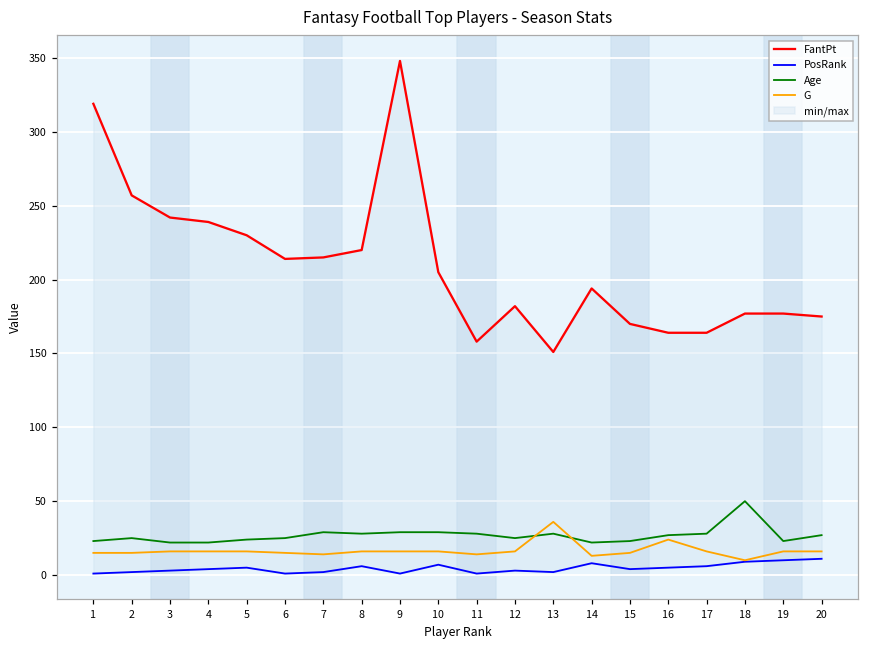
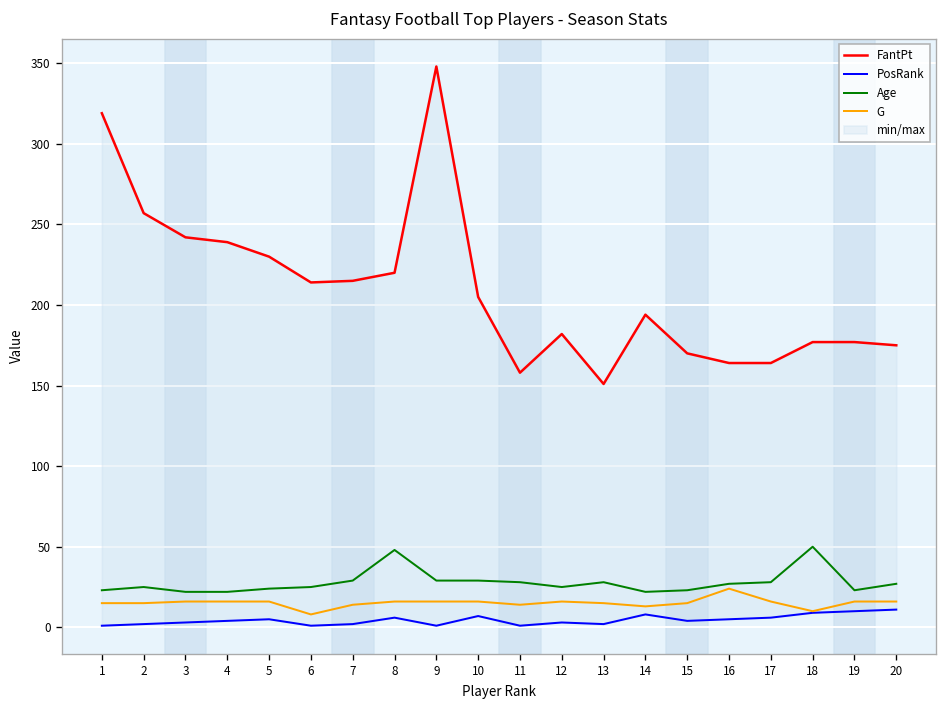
  {
    "min/max": {
      "1": 319,
      "2": 257,
      "3": 242,
      "4": 239,
      "5": 230,
      "6": 214,
      "7": 215,
      "8": 220,
      "9": 348,
      "10": 205,
      "11": 158,
      "12": 182,
      "13": 151,
      "14": 194,
      "15": 170,
      "16": 164,
      "17": 164,
      "18": 177,
      "19": 177,
      "20": 175
    },
    "PosRank": {
      "1": 1,
      "2": 2,
      "3": 3,
      "4": 4,
      "5": 5,
      "6": 1,
      "7": 2,
      "8": 6,
      "9": 1,
      "10": 7,
      "11": 1,
      "12": 3,
      "13": 2,
      "14": 8,
      "15": 4,
      "16": 5,
      "17": 6,
      "19": 10,
      "20": 11
    },
    "Age": {
      "1": 23,
      "2": 25,
      "3": 22,
      "4": 22,
      "5": 24,
      "6": 25,
      "7": 29,
-     "8": 28,
+     "8": 48,
      "9": 29,
      "10": 29,
      "11": 28,
      "12": 25,
      "13": 28,
      "14": 22,
      "15": 23,
      "16": 27,
      "17": 28,
      "18": 50,
      "19": 23,
      "20": 27
    },
    "G": {
      "1": 15,
      "2": 15,
      "3": 16,
      "4": 16,
      "5": 16,
-     "6": 15,
+     "6": 8,
      "7": 14,
      "8": 16,
      "9": 16,
      "10": 16,
      "11": 14,
      "12": 16,
-     "13": 36,
+     "13": 15,
      "14": 13,
      "15": 15,
      "16": 24,
      "17": 16,
      "19": 16,
      "20": 16
    }
  }
